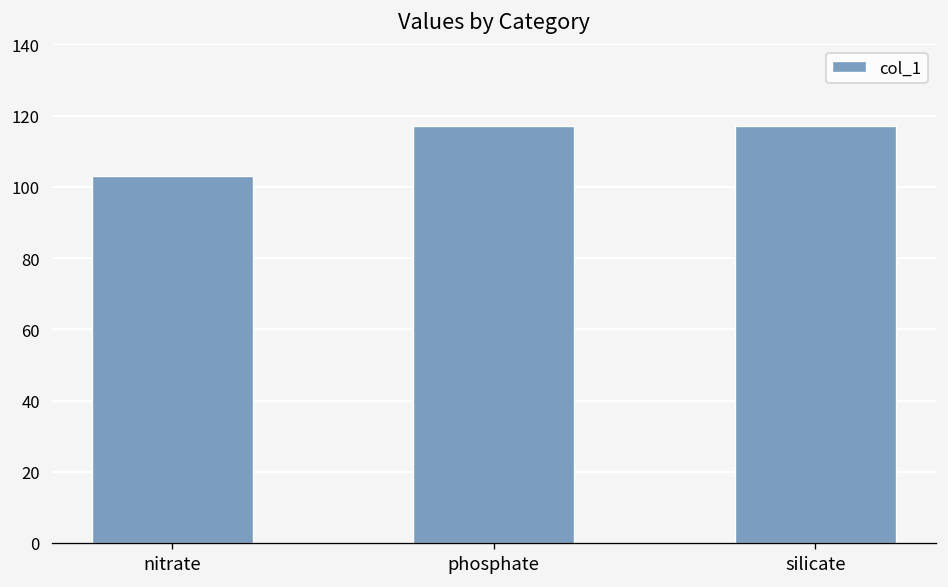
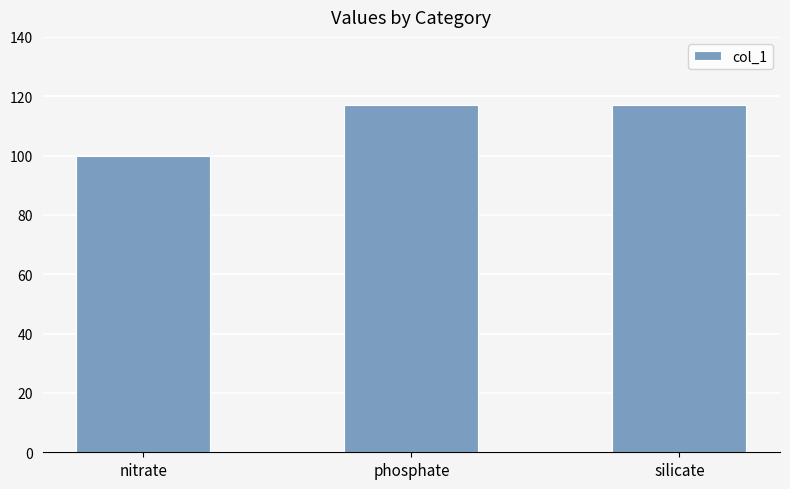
  {
-   "nitrate": 103,
+   "nitrate": 100,
    "phosphate": 117,
    "silicate": 117
  }
